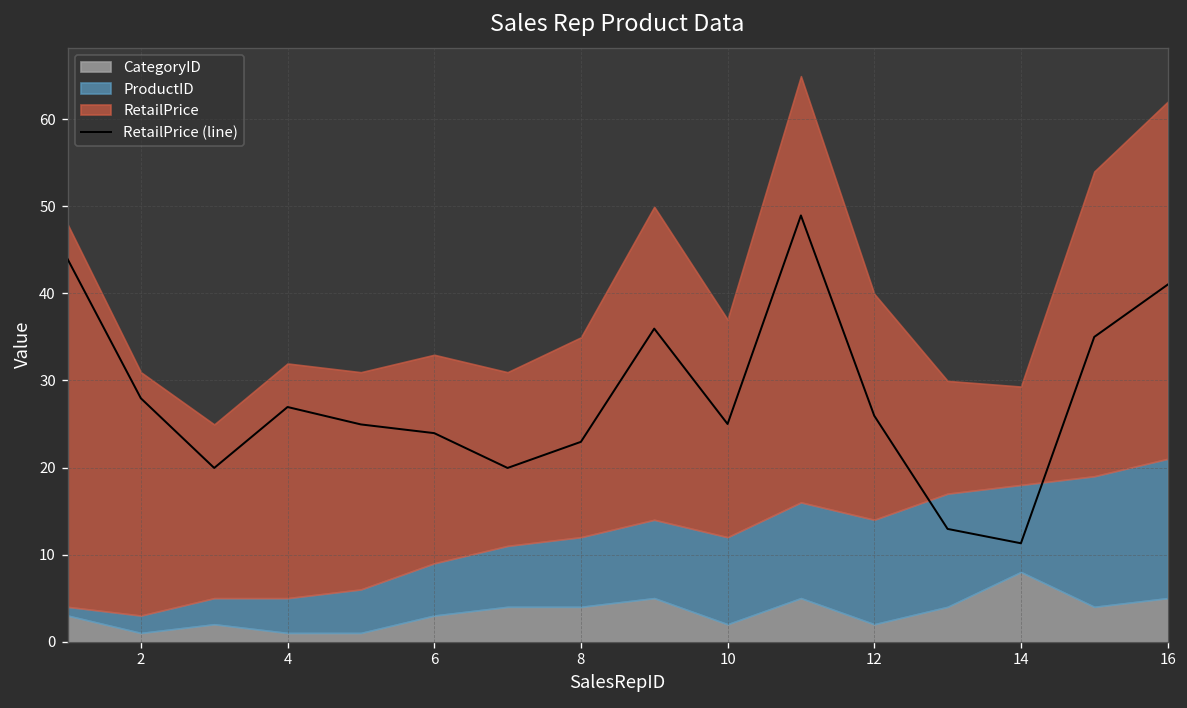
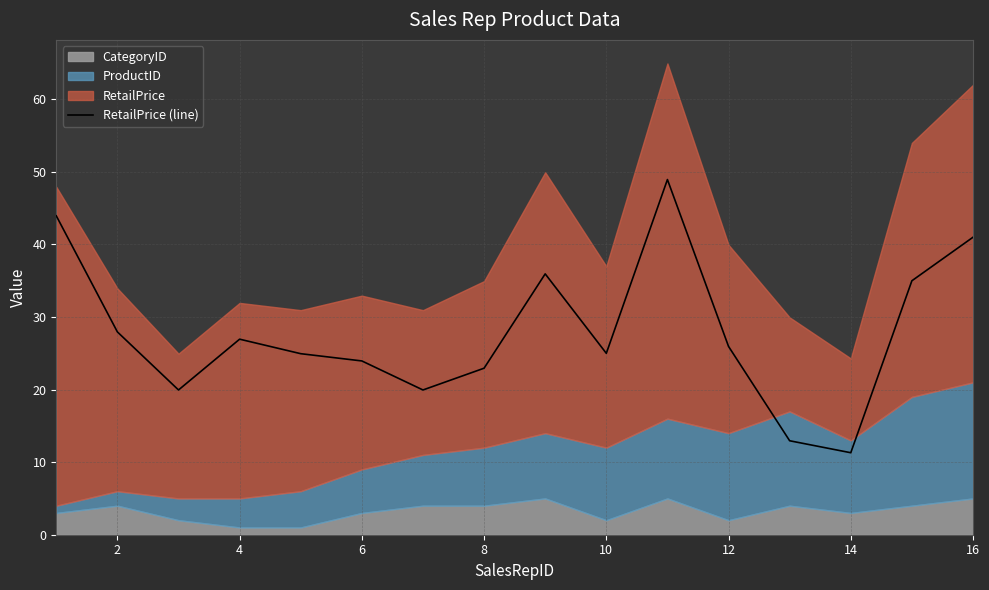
  {
    "CategoryID": {
-     "2": 1,
+     "2": 4,
      "4": 1,
      "6": 3,
      "8": 4,
      "10": 2,
      "12": 2,
-     "14": 8,
+     "14": 3,
      "16": 5
    },
    "RetailPrice (line)": {
      "2": 28,
      "4": 27,
      "6": 24,
      "8": 23,
      "10": 25,
      "12": 26,
      "14": 11,
      "16": 41
    },
    "ProductID": {
      "2": 2,
      "4": 4,
      "6": 6,
      "8": 8,
      "10": 10,
      "12": 12,
      "14": 10,
      "16": 16
    },
    "RetailPrice": {
      "2": 28,
      "4": 27,
      "6": 24,
      "8": 23,
      "10": 25,
      "12": 26,
      "14": 11,
      "16": 41
    }
  }
